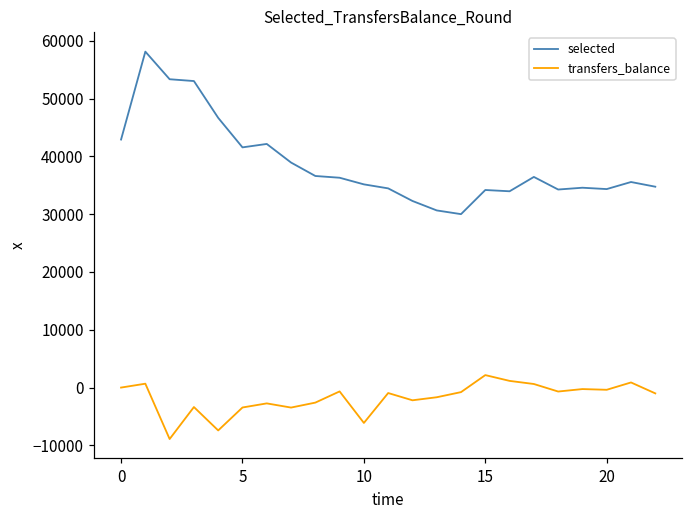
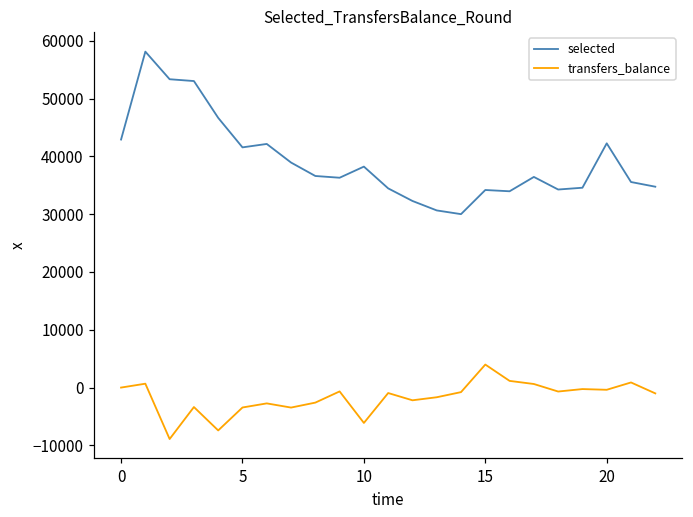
  {
    "selected": {
      "0": 43000,
      "5": 42000,
-     "10": 35000,
+     "10": 38000,
      "15": 34000,
-     "20": 34000
+     "20": 42000
    },
    "transfers_balance": {
      "0": 0,
      "5": -3000,
      "10": -6000,
-     "15": 2000,
+     "15": 4000,
      "20": 0
    }
  }
